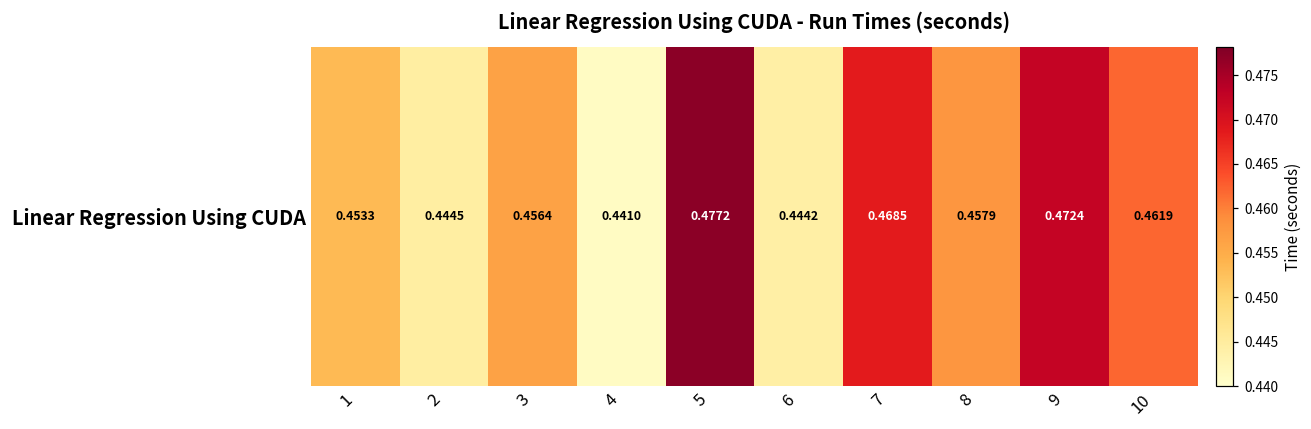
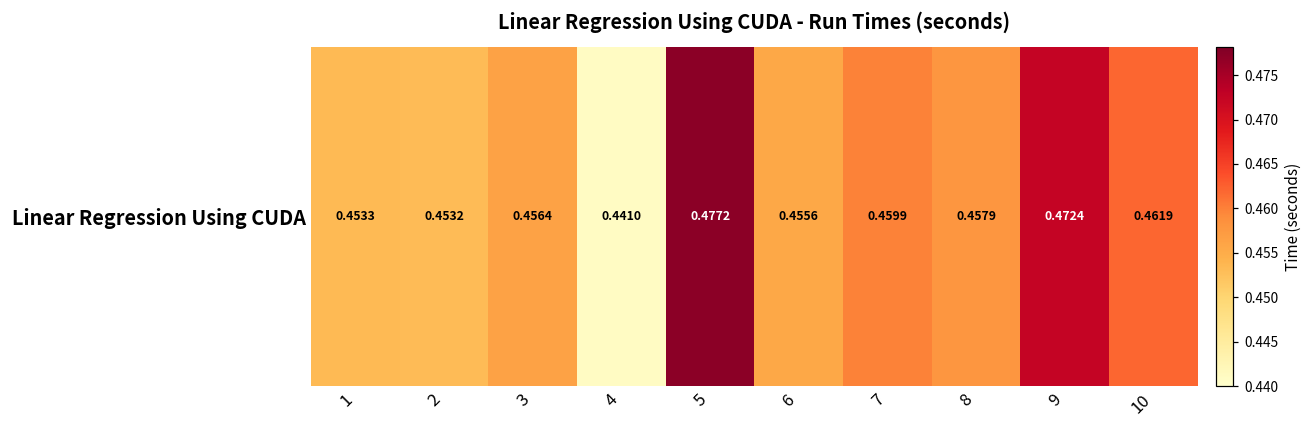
  {
    "Linear Regression Using CUDA": {
      "1": 0.4533,
-     "2": 0.4445,
+     "2": 0.4532,
      "3": 0.4564,
      "4": 0.4410,
      "5": 0.4772,
-     "6": 0.4442,
-     "7": 0.4685,
+     "6": 0.4556,
+     "7": 0.4599,
      "8": 0.4579,
      "9": 0.4724,
      "10": 0.4619
    }
  }
